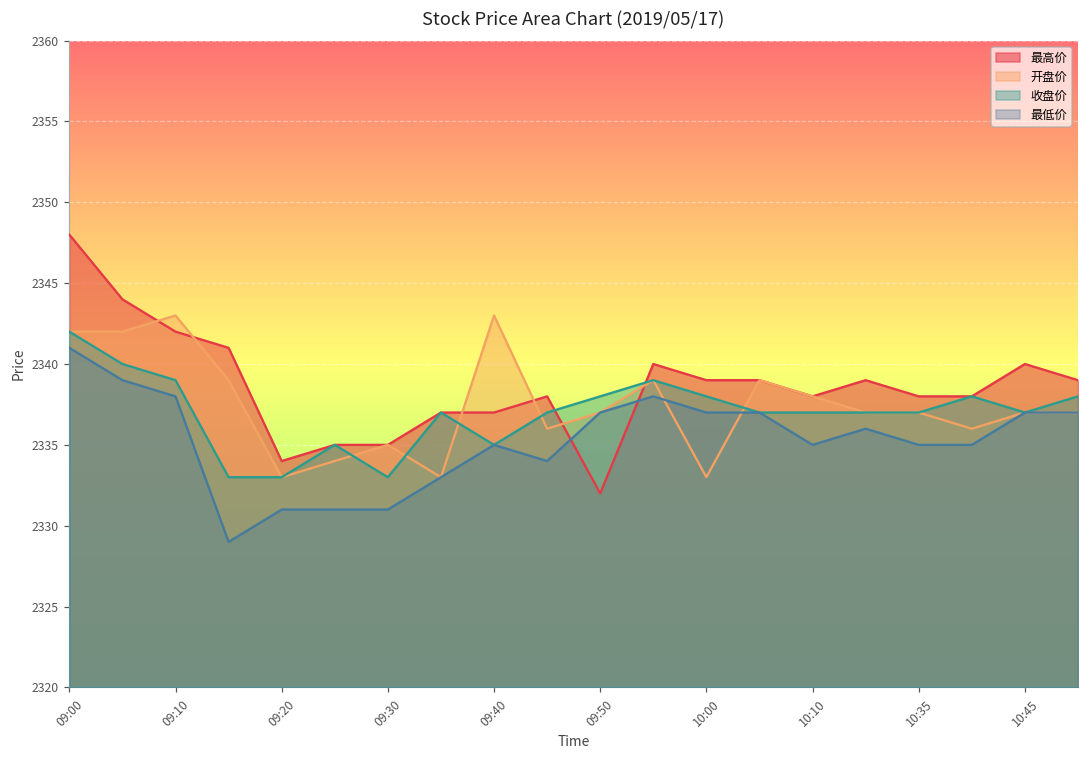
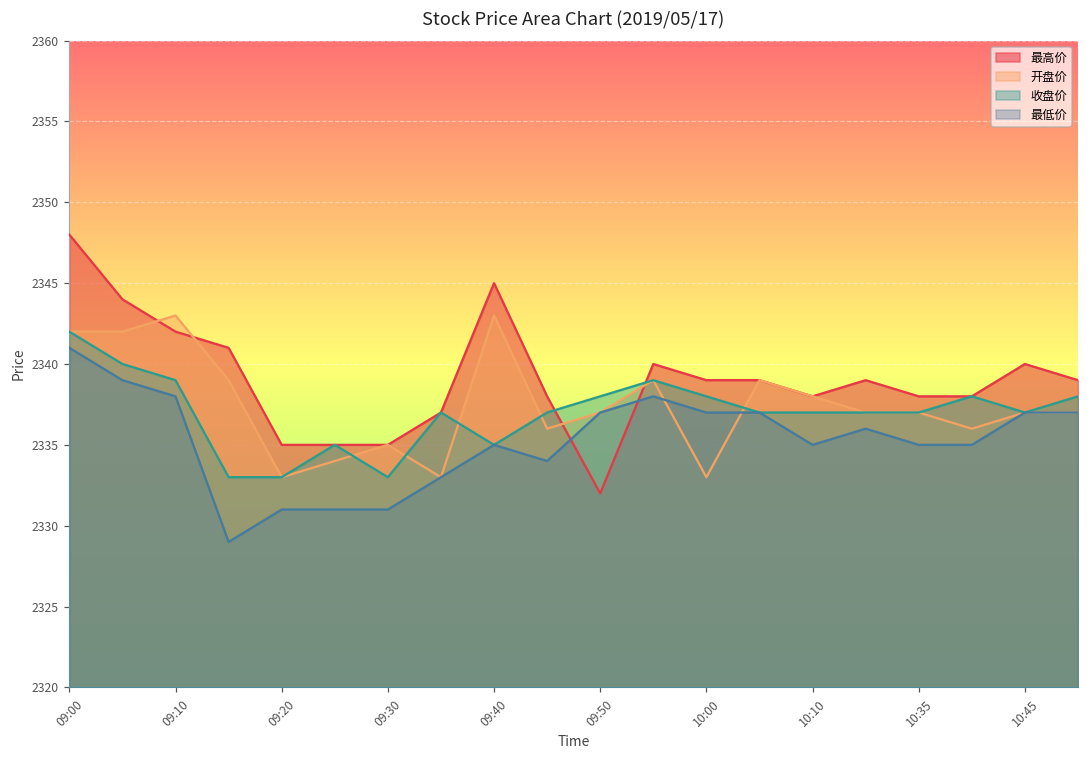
  {
    "最高价": {
      "09:00": 2348,
      "09:10": 2342,
-     "09:20": 2334,
-     "09:40": 2337,
+     "09:20": 2335,
+     "09:40": 2345,
      "09:50": 2332,
      "10:00": 2339,
      "10:35": 2338,
      "10:45": 2340
    },
    "开盘价": {
      "09:10": 2343,
      "09:40": 2343,
      "10:00": 2333
    }
  }
